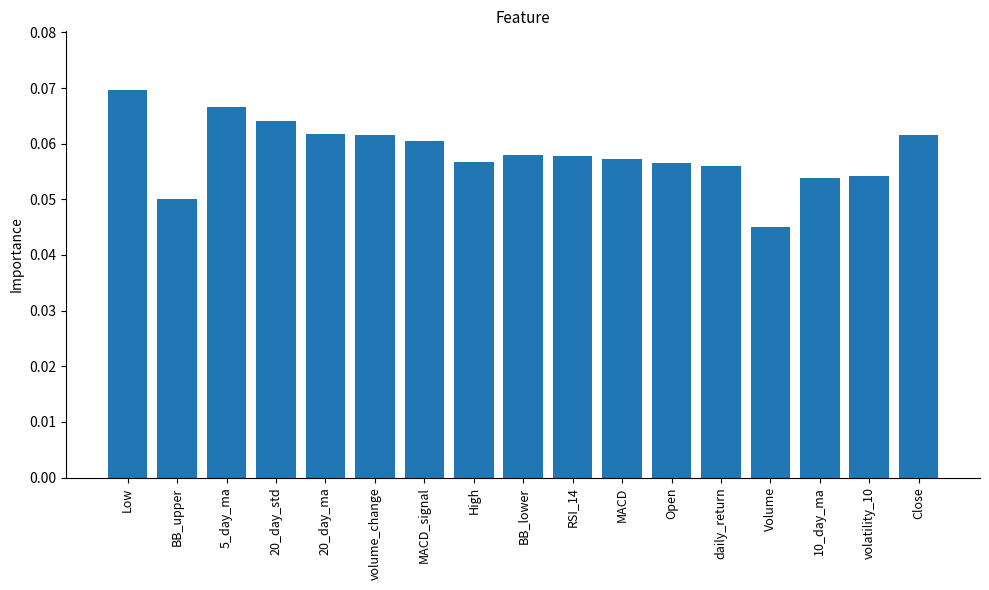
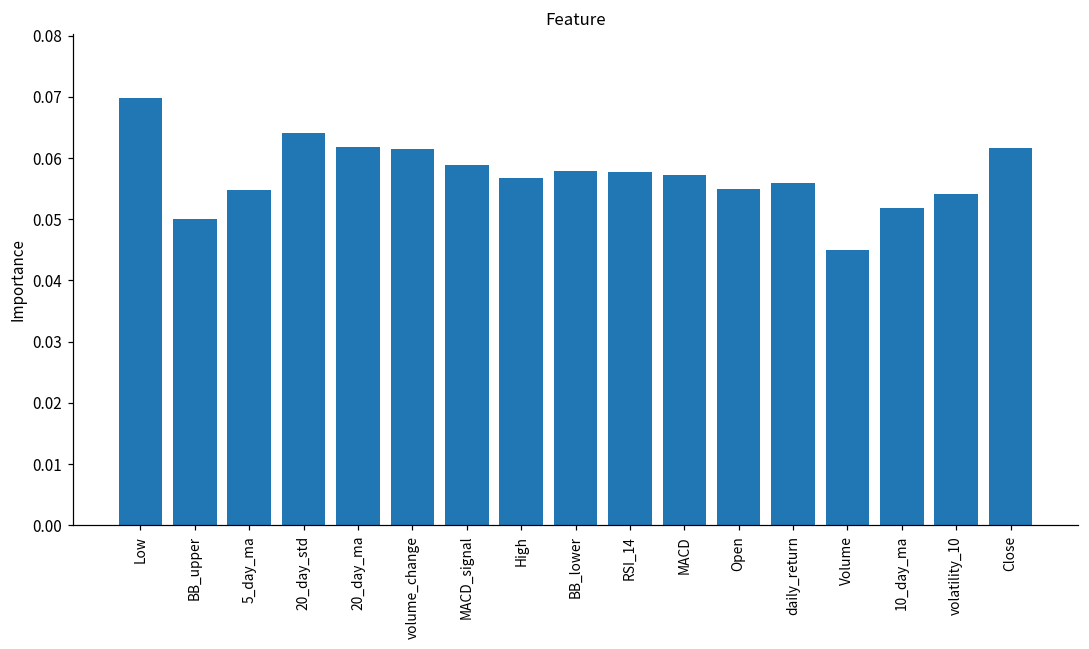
  {
    "Low": 0.070,
    "BB_upper": 0.050,
-   "5_day_ma": 0.067,
+   "5_day_ma": 0.055,
    "20_day_std": 0.064,
    "20_day_ma": 0.062,
    "volume_change": 0.062,
-   "MACD_signal": 0.061,
+   "MACD_signal": 0.059,
    "High": 0.057,
    "BB_lower": 0.058,
    "RSI_14": 0.058,
    "MACD": 0.057,
-   "Open": 0.056,
+   "Open": 0.055,
    "daily_return": 0.056,
    "Volume": 0.045,
-   "10_day_ma": 0.054,
+   "10_day_ma": 0.052,
    "volatility_10": 0.054,
    "Close": 0.062
  }
